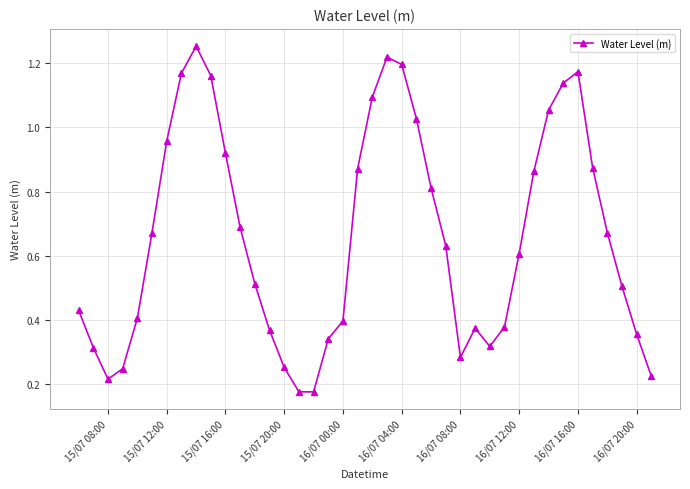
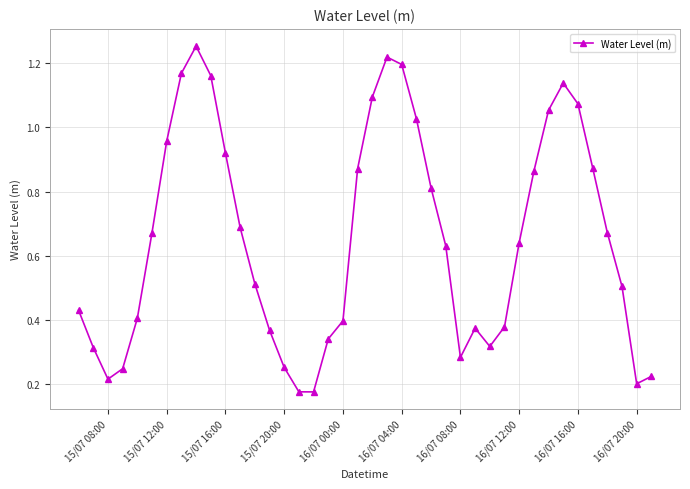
  {
    "15/07 08:00": 0.22,
    "15/07 12:00": 0.96,
    "15/07 16:00": 0.92,
    "15/07 20:00": 0.25,
    "16/07 00:00": 0.40,
    "16/07 04:00": 1.20,
    "16/07 08:00": 0.28,
-   "16/07 12:00": 0.61,
-   "16/07 16:00": 1.17,
-   "16/07 20:00": 0.35
+   "16/07 12:00": 0.64,
+   "16/07 16:00": 1.07,
+   "16/07 20:00": 0.20
  }
